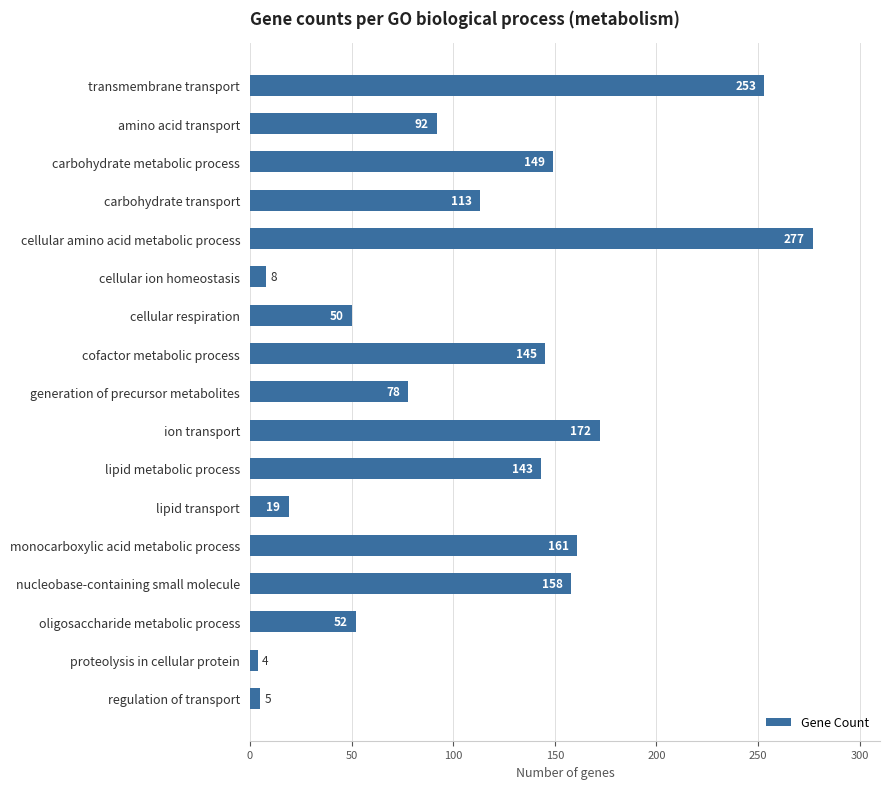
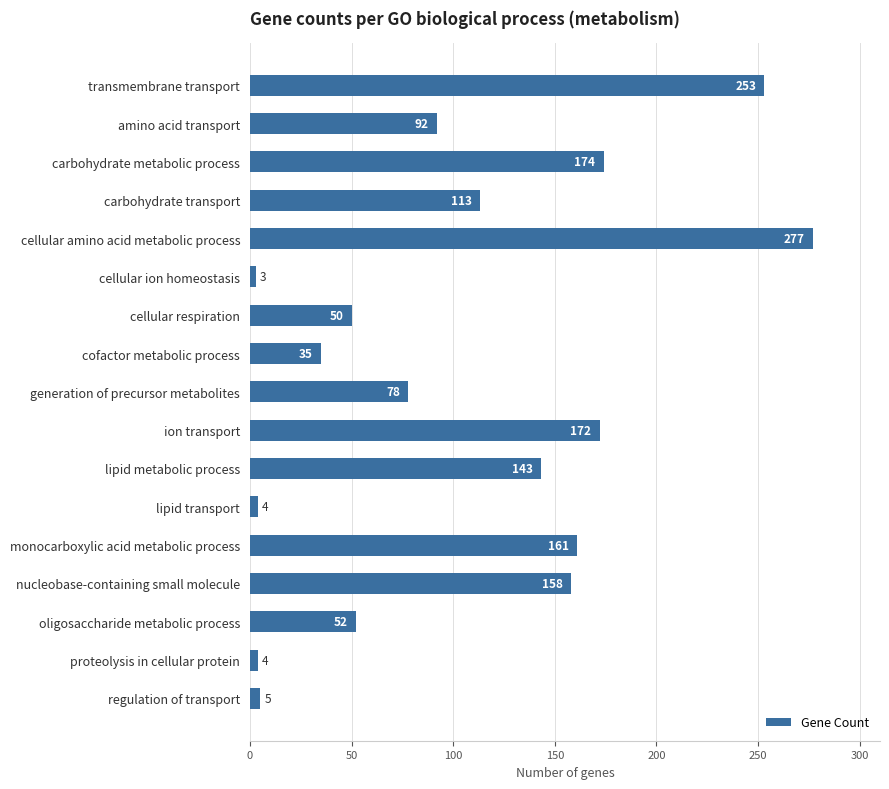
  {
    "transmembrane transport": 253,
    "amino acid transport": 92,
-   "carbohydrate metabolic process": 149,
+   "carbohydrate metabolic process": 174,
    "carbohydrate transport": 113,
    "cellular amino acid metabolic process": 277,
-   "cellular ion homeostasis": 8,
+   "cellular ion homeostasis": 3,
    "cellular respiration": 50,
-   "cofactor metabolic process": 145,
+   "cofactor metabolic process": 35,
    "generation of precursor metabolites": 78,
    "ion transport": 172,
    "lipid metabolic process": 143,
-   "lipid transport": 19,
+   "lipid transport": 4,
    "monocarboxylic acid metabolic process": 161,
    "nucleobase-containing small molecule": 158,
    "oligosaccharide metabolic process": 52,
    "proteolysis in cellular protein": 4,
    "regulation of transport": 5
  }
